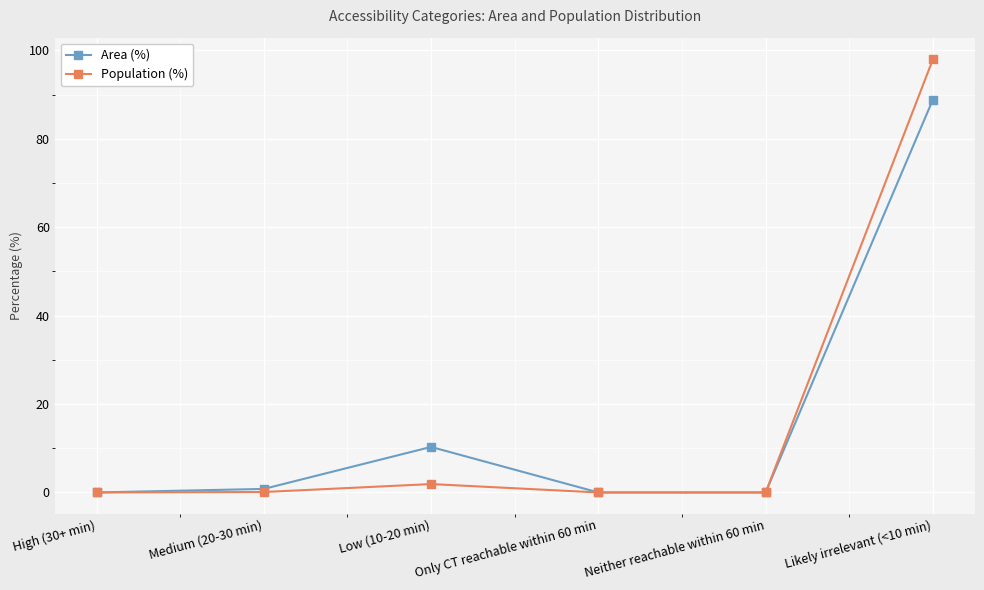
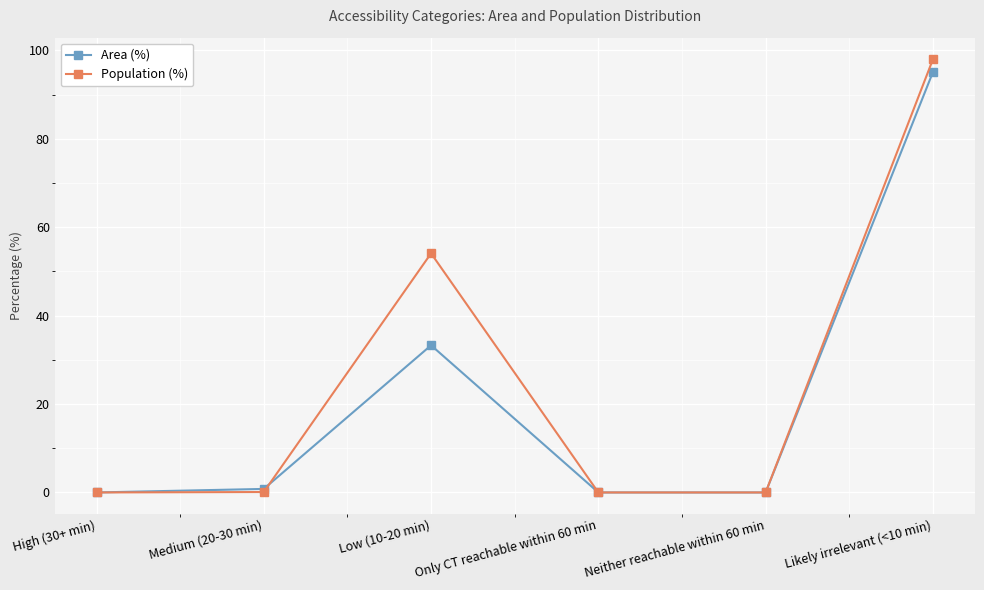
  {
    "Area (%)": {
      "Medium (20-30 min)": 1,
-     "Low (10-20 min)": 10,
-     "Likely irrelevant (<10 min)": 89
+     "Low (10-20 min)": 33,
+     "Likely irrelevant (<10 min)": 95
    },
    "Population (%)": {
      "Medium (20-30 min)": 0,
-     "Low (10-20 min)": 2,
+     "Low (10-20 min)": 54,
      "Likely irrelevant (<10 min)": 98
    }
  }
